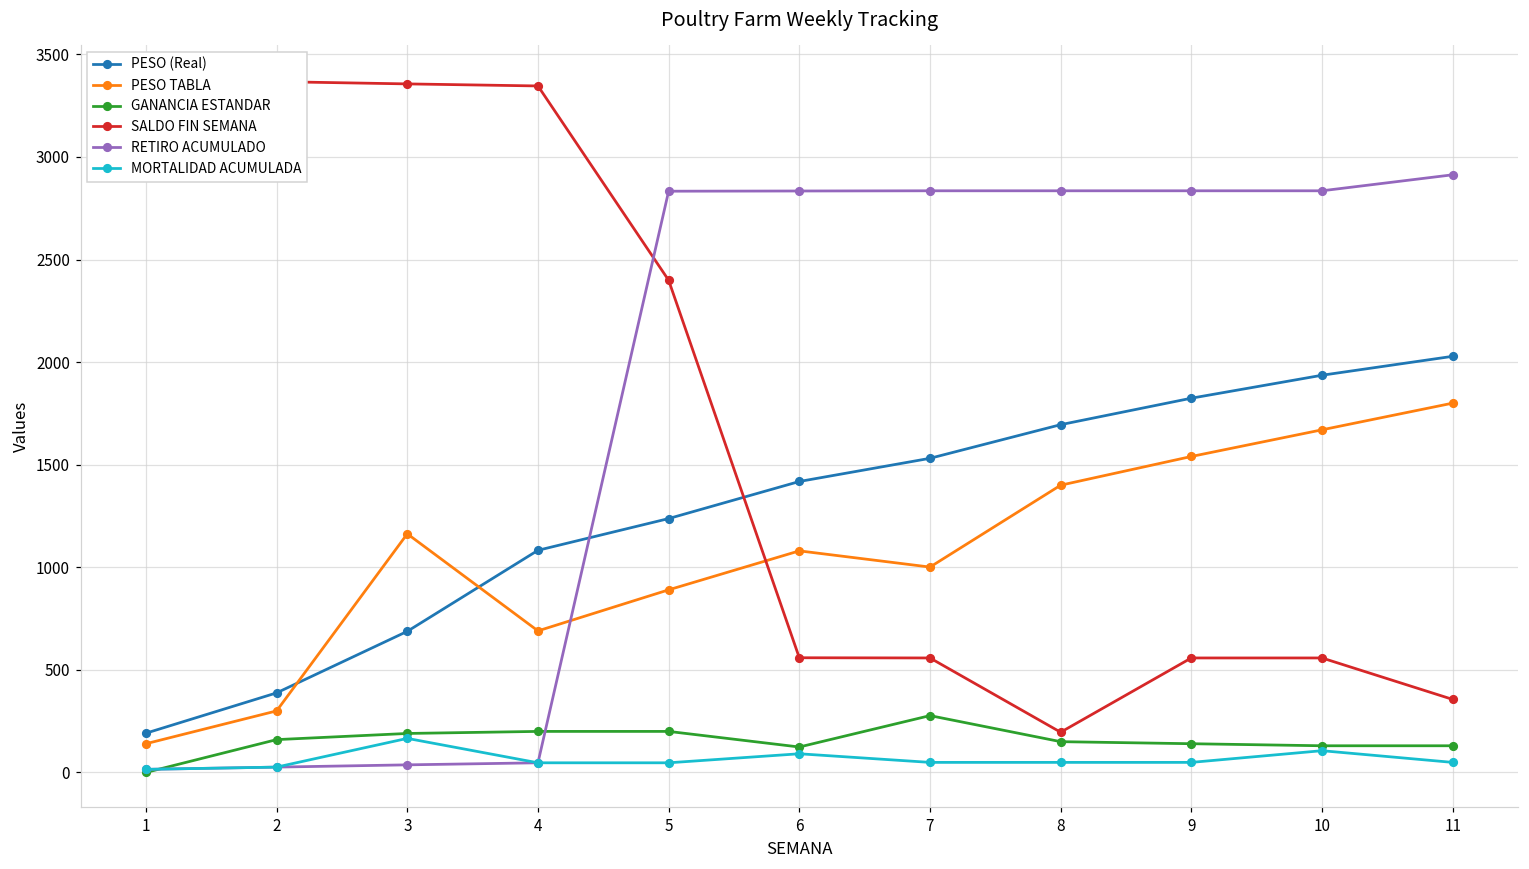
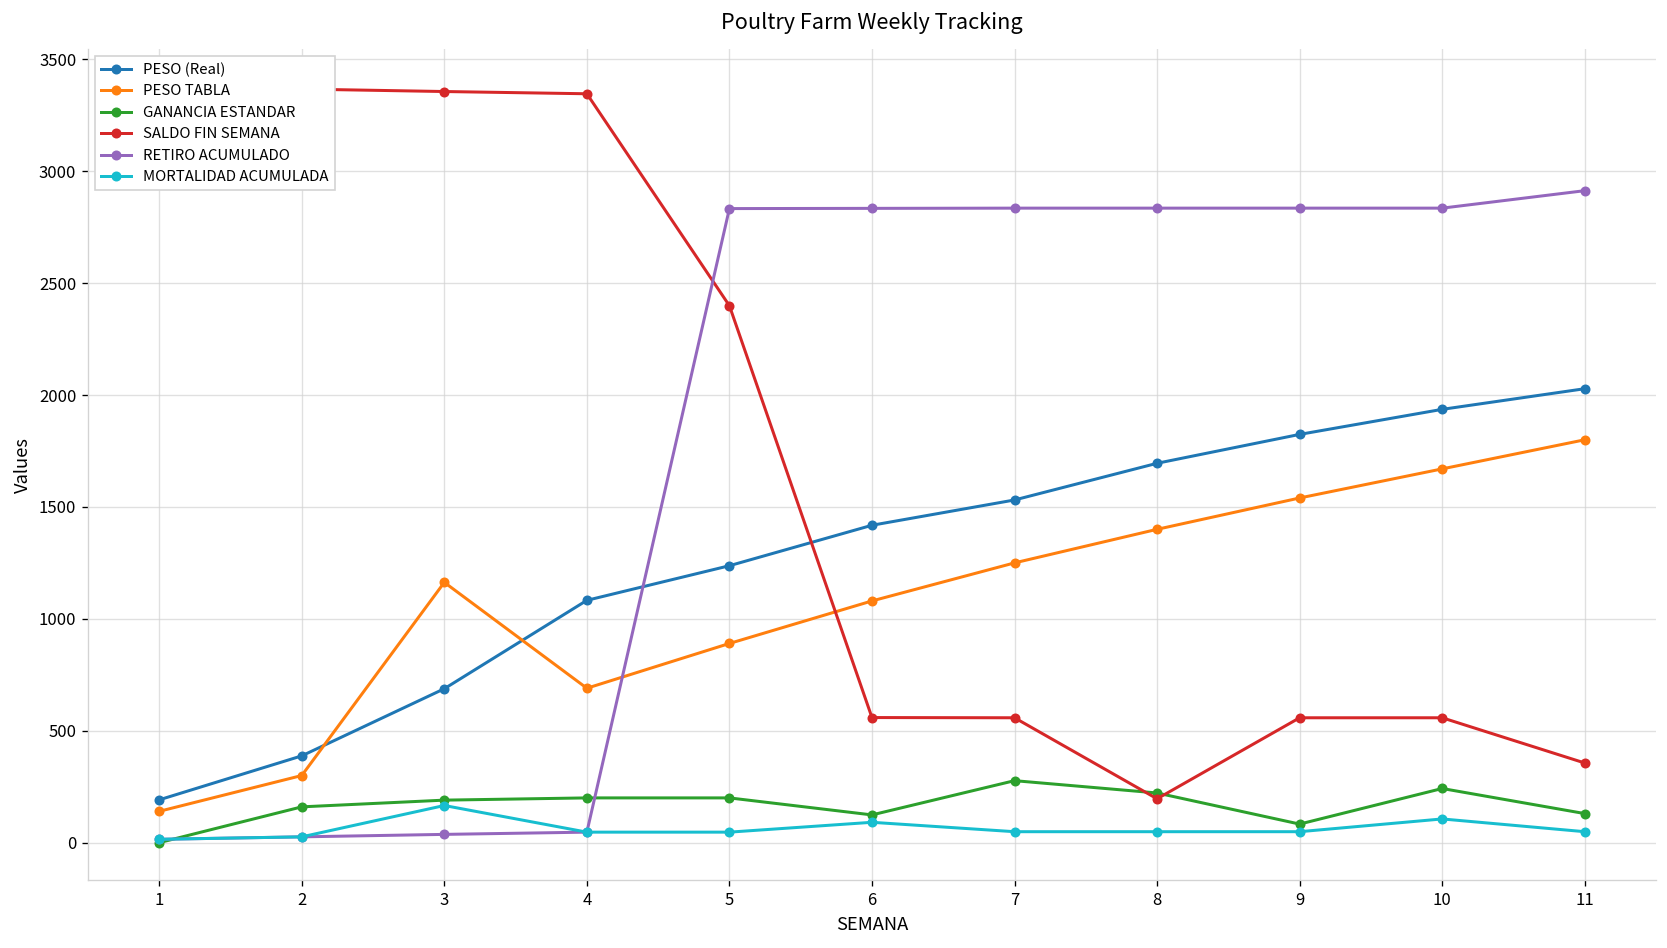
  {
    "PESO (Real)": {
      "1": 190,
      "2": 390,
      "3": 690,
      "4": 1080,
      "5": 1240,
      "6": 1420,
      "7": 1530,
      "8": 1700,
      "9": 1820,
      "10": 1940,
      "11": 2030
    },
    "PESO TABLA": {
      "1": 140,
      "2": 300,
      "3": 1160,
      "4": 690,
      "5": 890,
      "6": 1080,
-     "7": 1000,
+     "7": 1250,
      "8": 1400,
      "9": 1540,
      "10": 1670,
      "11": 1800
    },
    "GANANCIA ESTANDAR": {
      "1": 0,
      "2": 160,
      "3": 190,
      "4": 200,
      "5": 200,
      "6": 120,
      "7": 280,
-     "8": 150,
-     "9": 140,
-     "10": 130,
+     "8": 220,
+     "9": 80,
+     "10": 240,
      "11": 130
    },
    "SALDO FIN SEMANA": {
      "3": 3360,
      "4": 3350,
      "5": 2400,
      "6": 560,
      "7": 560,
      "8": 200,
      "9": 560,
      "10": 560,
      "11": 360
    },
    "RETIRO ACUMULADO": {
      "3": 40,
      "5": 2830,
      "6": 2830,
      "7": 2840,
      "8": 2840,
      "9": 2840,
      "10": 2840,
      "11": 2910
    },
    "MORTALIDAD ACUMULADA": {
      "3": 170,
      "5": 50,
      "6": 90,
      "7": 50,
      "8": 50,
      "9": 50,
      "10": 110,
      "11": 50
    }
  }
